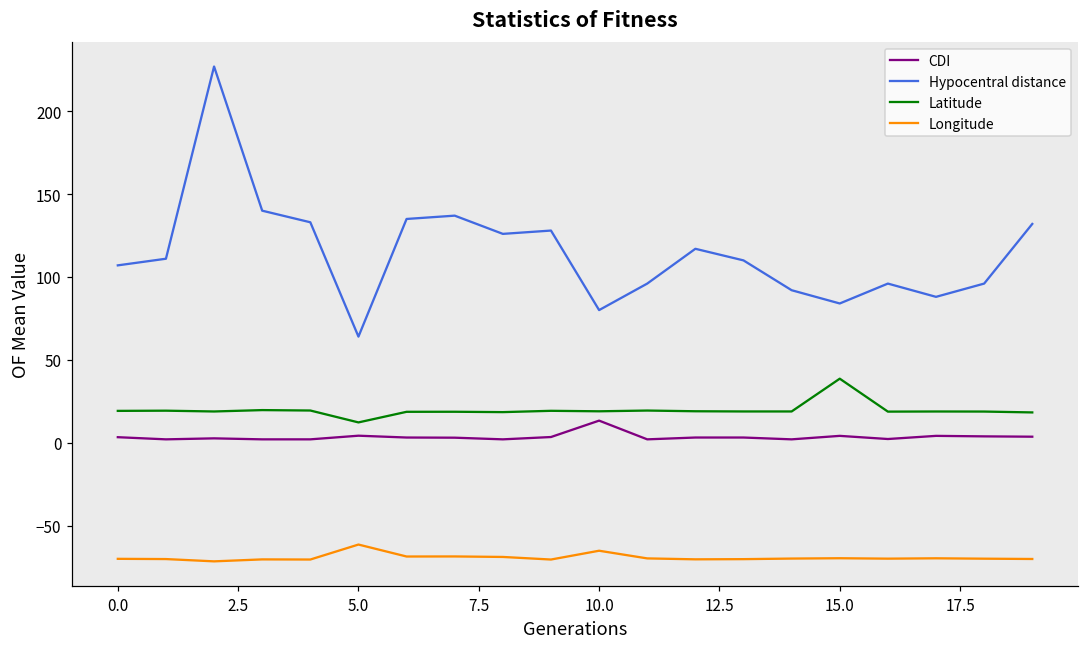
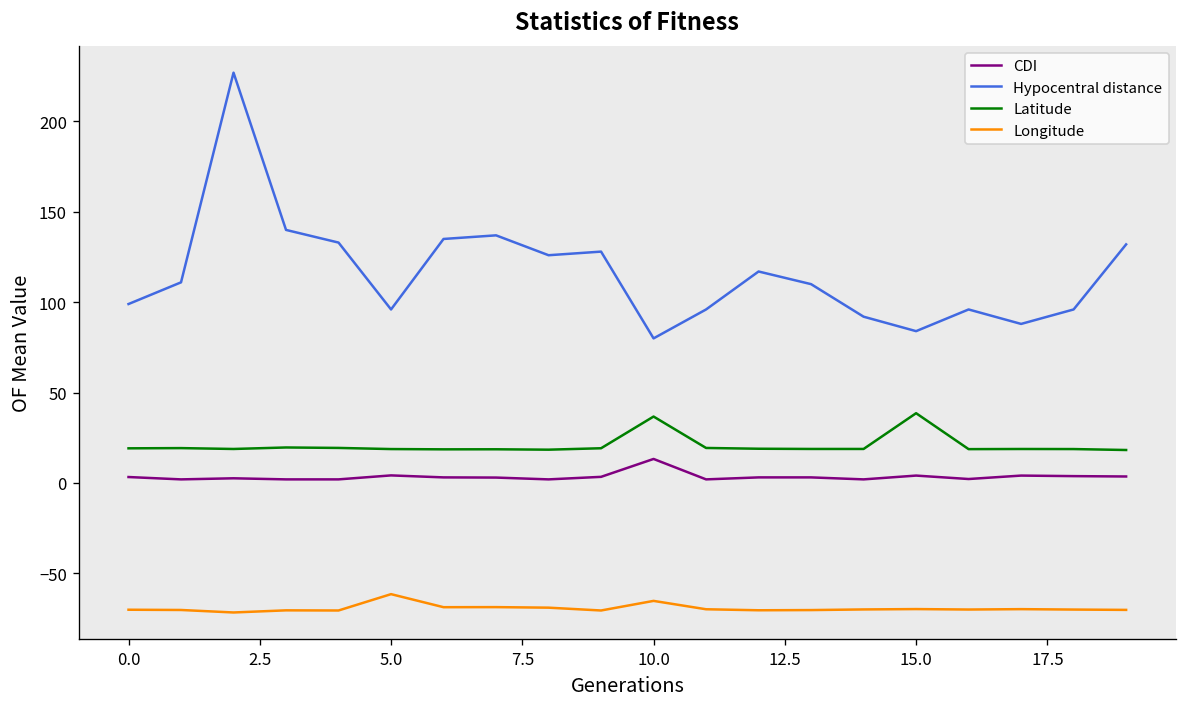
  {
    "CDI": {
      "0.0": 3,
      "5.0": 4,
      "10.0": 13,
      "15.0": 4
    },
    "Hypocentral distance": {
-     "0.0": 107,
-     "5.0": 64,
+     "0.0": 99,
+     "5.0": 96,
      "10.0": 80,
      "15.0": 84
    },
    "Latitude": {
      "0.0": 19,
-     "5.0": 12,
-     "10.0": 19,
+     "5.0": 19,
+     "10.0": 37,
      "15.0": 39
    },
    "Longitude": {
      "0.0": -70,
      "5.0": -61,
      "10.0": -65,
      "15.0": -70
    }
  }
